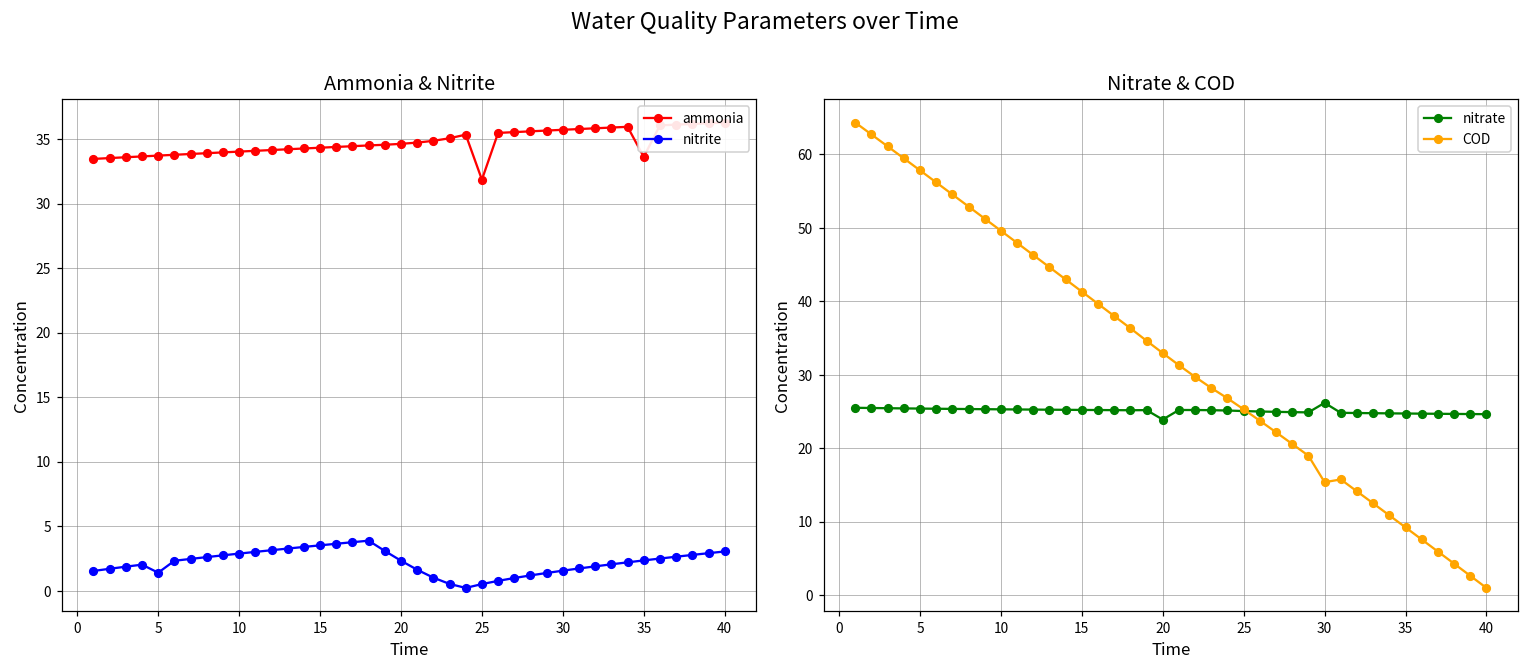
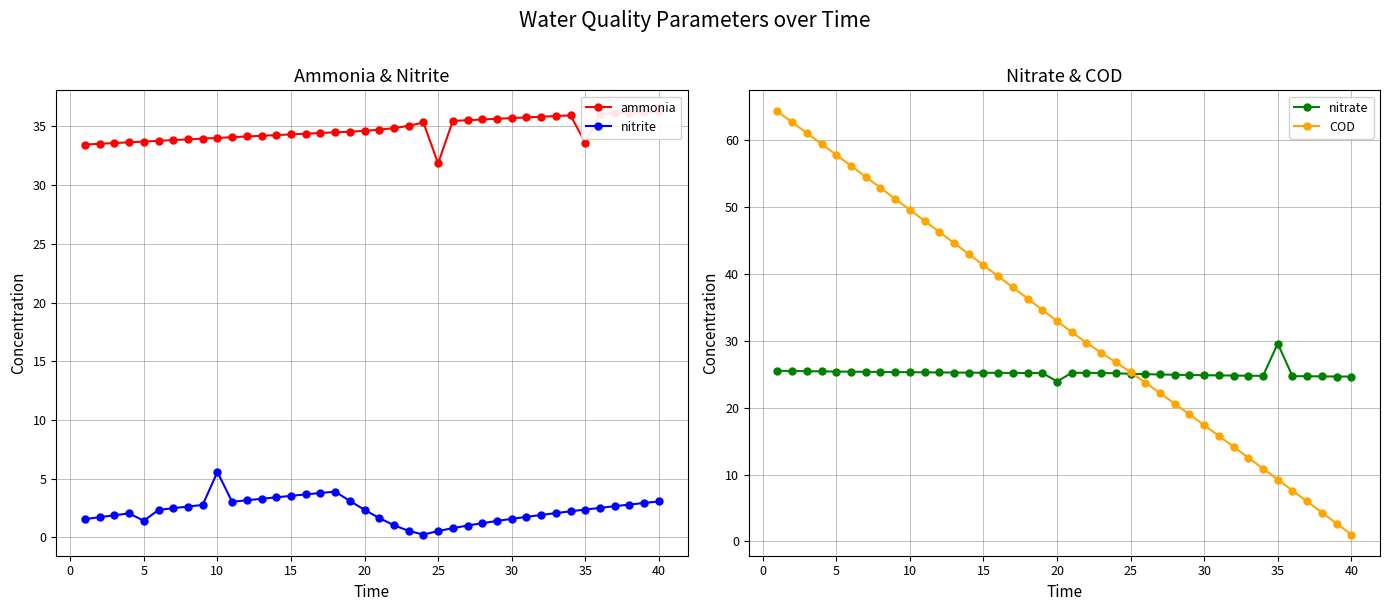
  {
    "Ammonia & Nitrite": {
      "ammonia": {
        "5": 33.7,
        "10": 34.0,
        "15": 34.3,
        "20": 34.6,
        "25": 31.9,
        "30": 35.7,
        "35": 33.6
      },
      "nitrite": {
        "5": 1.4,
-       "10": 2.9,
+       "10": 5.6,
        "15": 3.5,
        "20": 2.3,
        "25": 0.5,
        "30": 1.6,
        "35": 2.4,
        "40": 3.1
      }
    },
    "Nitrate & COD": {
      "nitrate": {
        "5": 25,
        "10": 25,
        "15": 25,
        "20": 24,
-       "30": 26,
-       "35": 25,
+       "30": 25,
+       "35": 30,
        "40": 25
      },
      "COD": {
        "5": 58,
        "10": 50,
        "15": 41,
        "20": 33,
-       "30": 15,
+       "30": 17,
        "35": 9,
        "40": 1
      }
    }
  }
